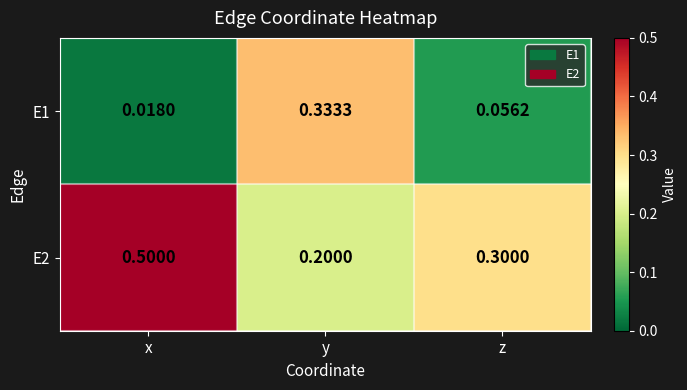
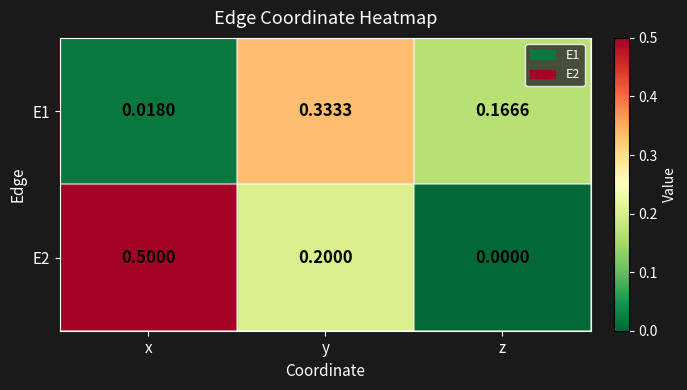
  {
    "E1": {
      "x": 0.0180,
      "y": 0.3333,
-     "z": 0.0562
+     "z": 0.1666
    },
    "E2": {
      "x": 0.5000,
      "y": 0.2000,
-     "z": 0.3000
+     "z": 0.0000
    }
  }
